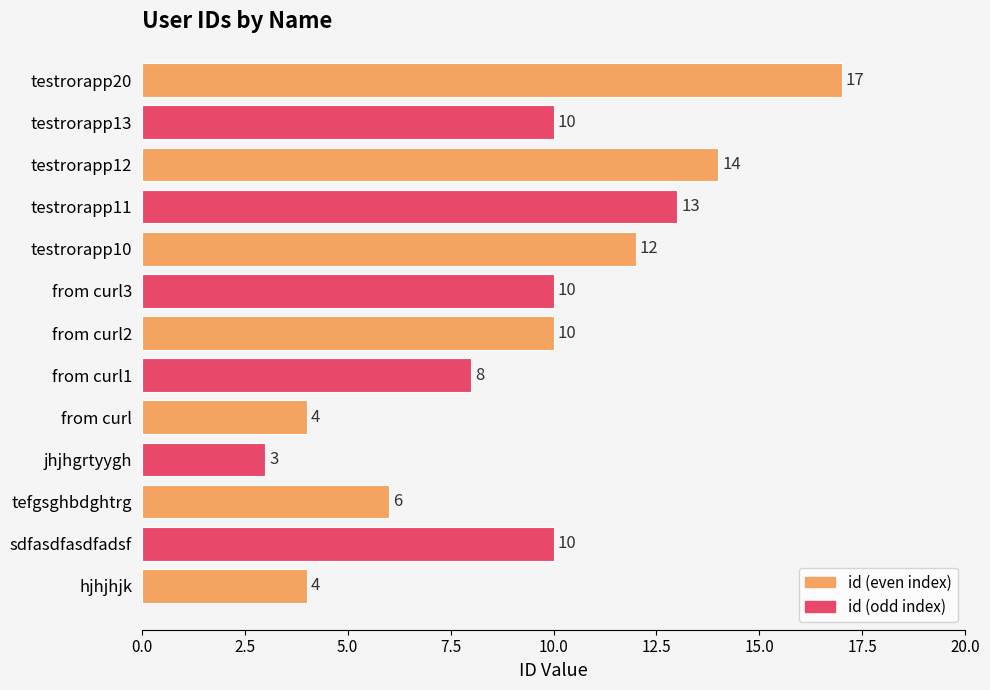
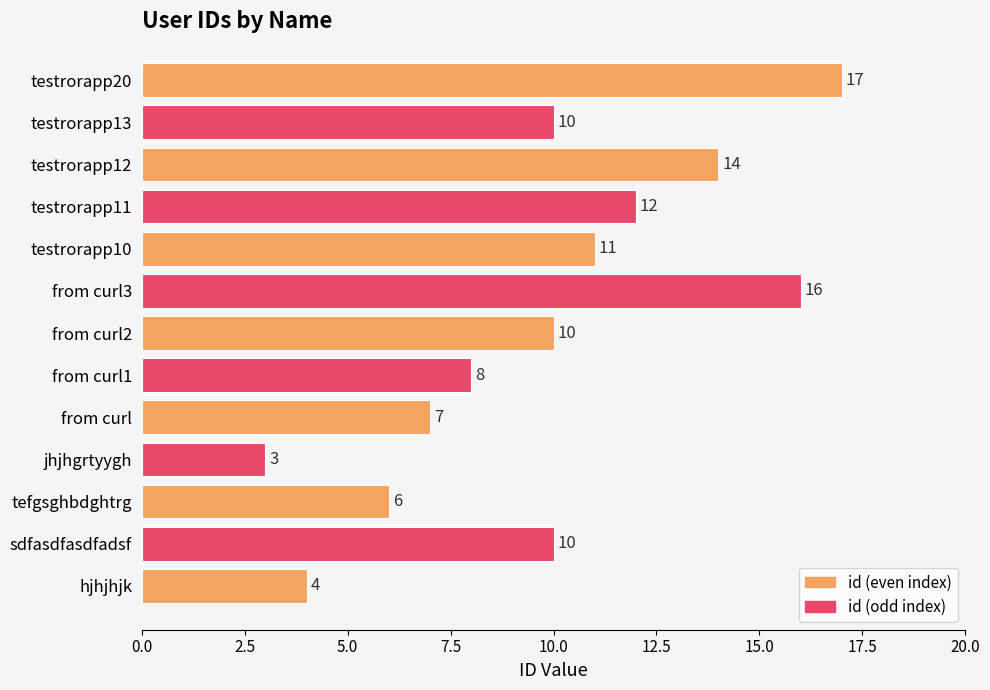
  {
    "testrorapp20": 17,
    "testrorapp13": 10,
    "testrorapp12": 14,
-   "testrorapp11": 13,
-   "testrorapp10": 12,
-   "from curl3": 10,
+   "testrorapp11": 12,
+   "testrorapp10": 11,
+   "from curl3": 16,
    "from curl2": 10,
    "from curl1": 8,
-   "from curl": 4,
+   "from curl": 7,
    "jhjhgrtyygh": 3,
    "tefgsghbdghtrg": 6,
    "sdfasdfasdfadsf": 10,
    "hjhjhjk": 4
  }
